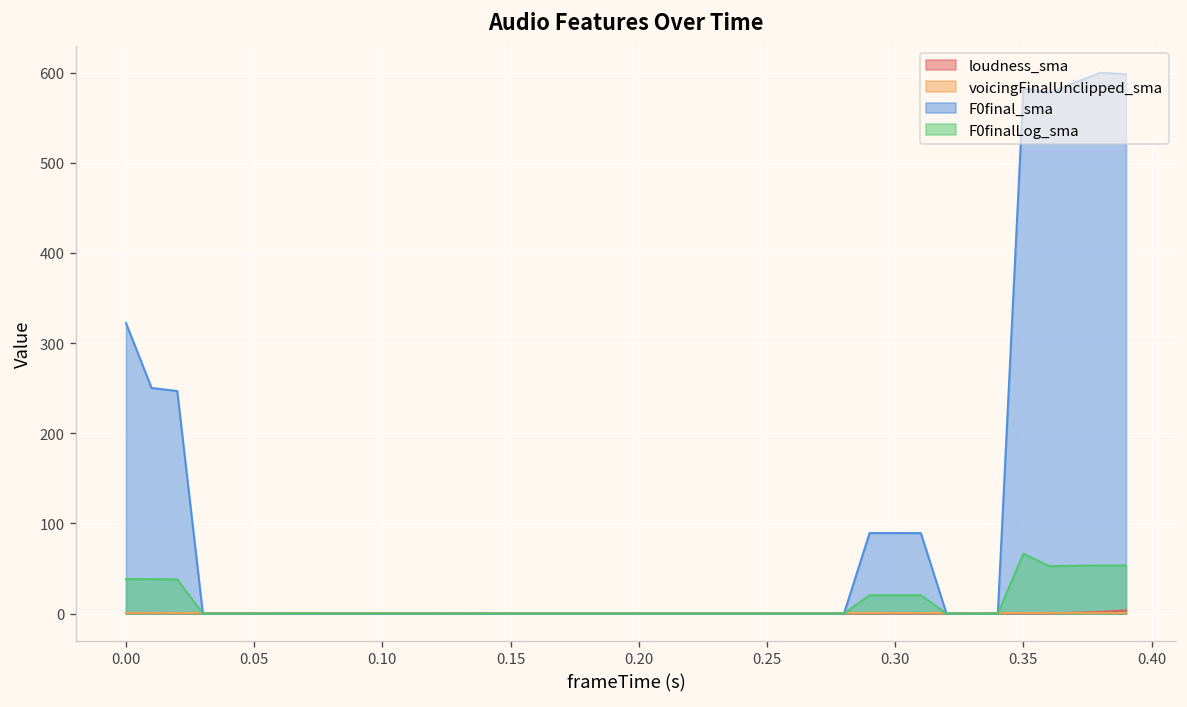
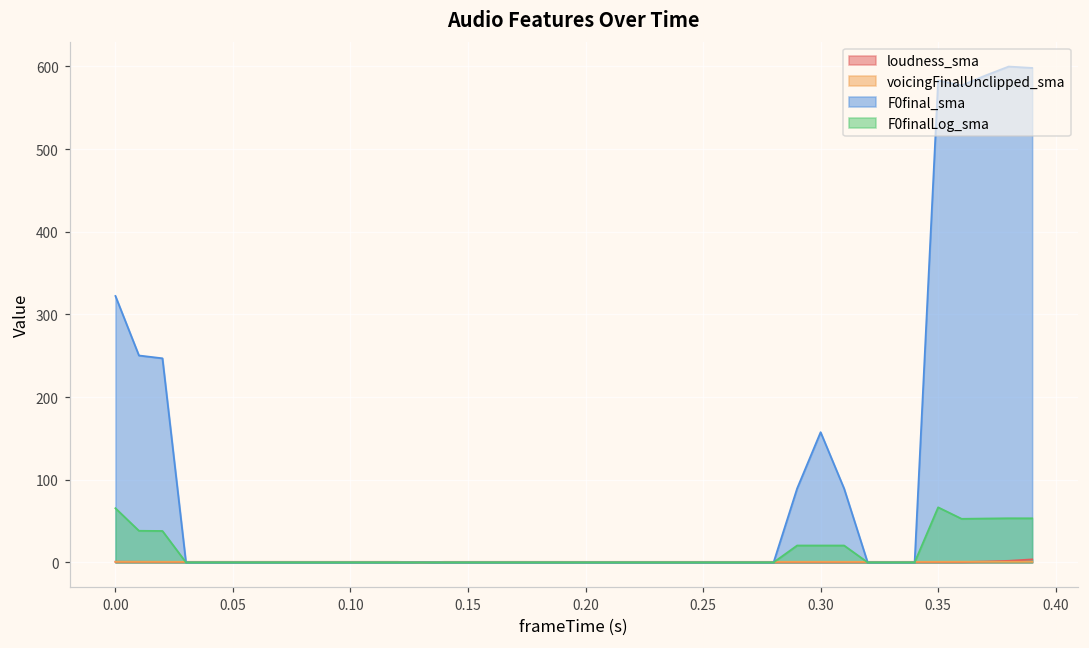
  {
    "F0final_sma": {
      "0.00": 320,
-     "0.30": 90
+     "0.30": 160
    },
    "F0finalLog_sma": {
-     "0.00": 40,
+     "0.00": 70,
      "0.30": 20,
      "0.35": 70
    }
  }
